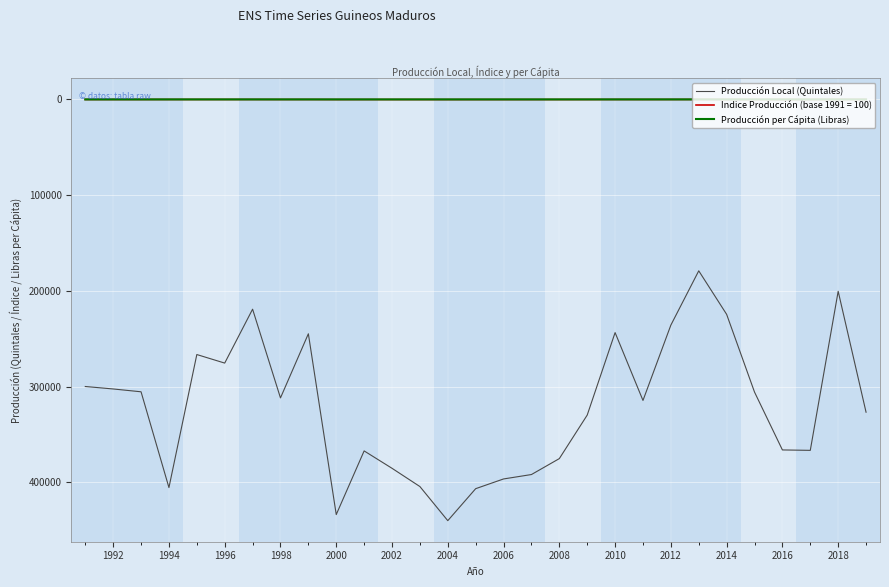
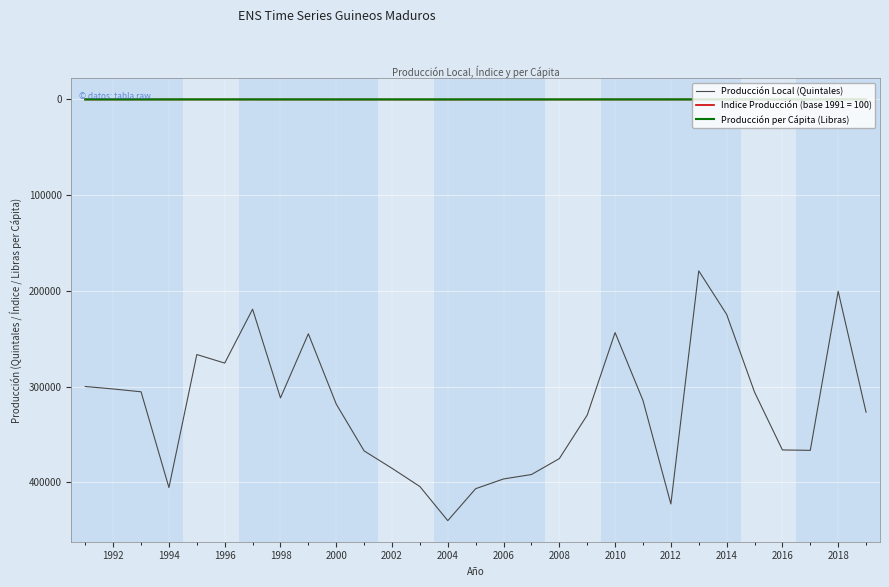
  {
    "Producción Local (Quintales)": {
      "1992": 300000,
      "1994": 410000,
      "1996": 280000,
      "1998": 310000,
-     "2000": 430000,
+     "2000": 320000,
      "2002": 390000,
      "2004": 440000,
      "2006": 400000,
      "2008": 380000,
      "2010": 240000,
-     "2012": 240000,
+     "2012": 420000,
      "2014": 220000,
      "2016": 370000,
      "2018": 200000
    }
  }
